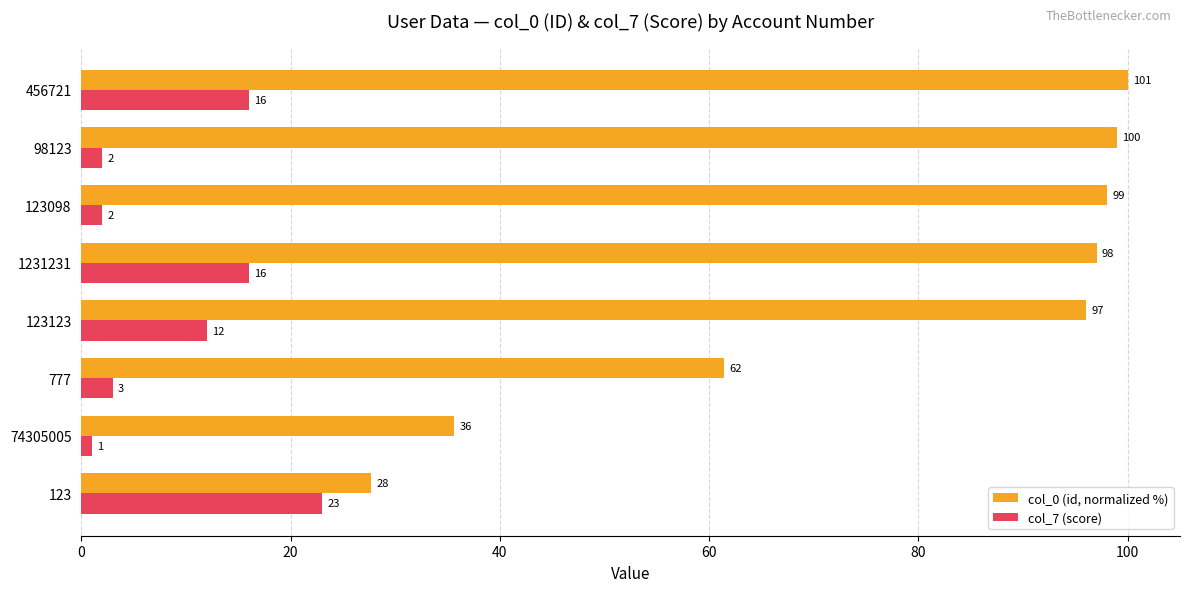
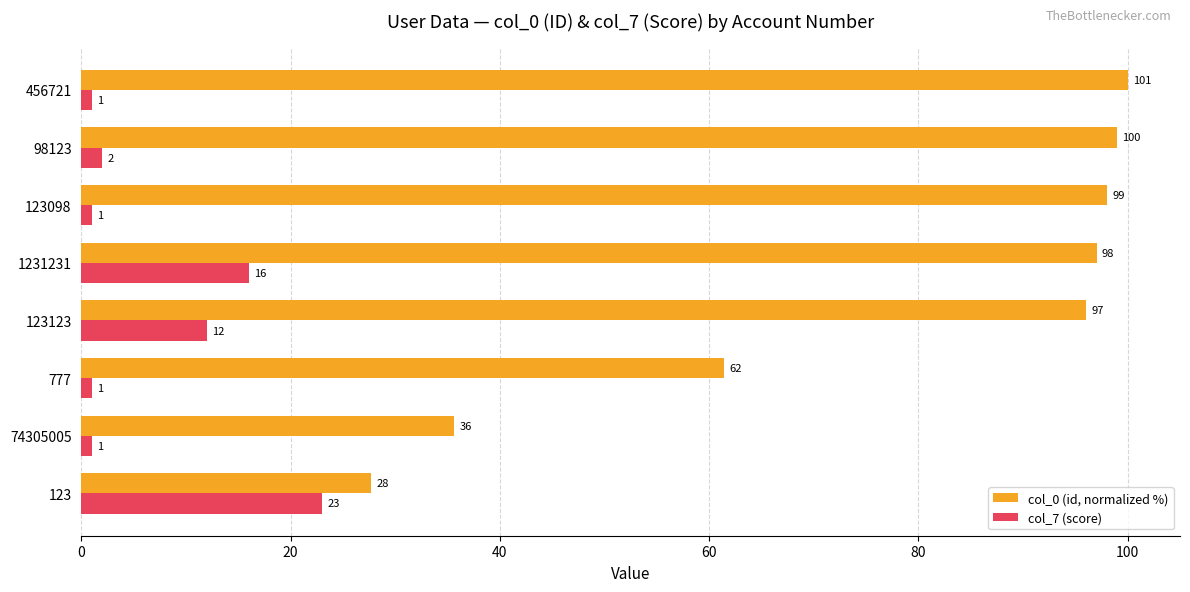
  {
    "col_0 (id, normalized %)": {
      "74305005": 36,
      "123": 28
    },
    "col_7 (score)": {
-     "456721": 16,
+     "456721": 1,
      "98123": 2,
-     "123098": 2,
+     "123098": 1,
      "1231231": 16,
      "123123": 12,
-     "777": 3,
+     "777": 1,
      "74305005": 1,
      "123": 23
    }
  }
